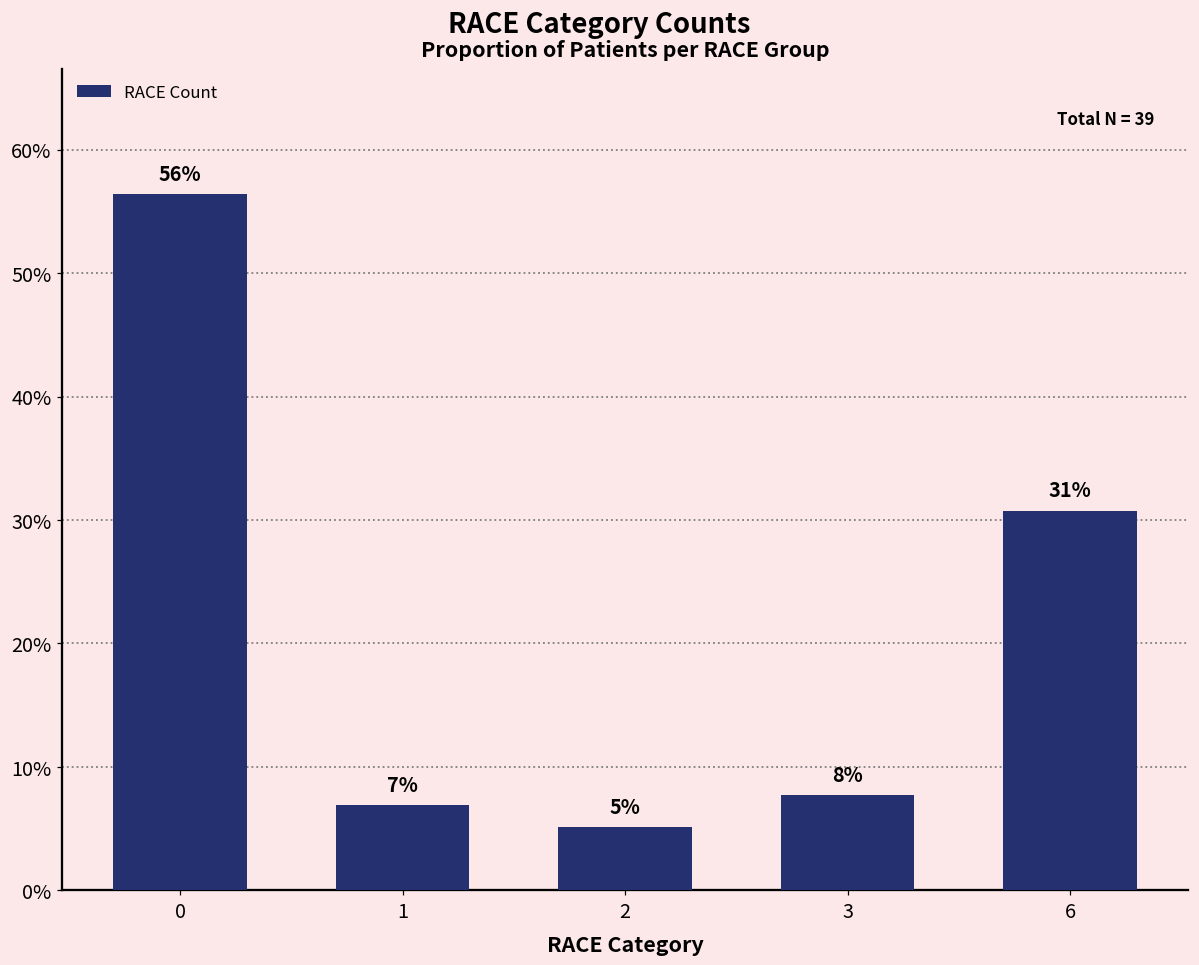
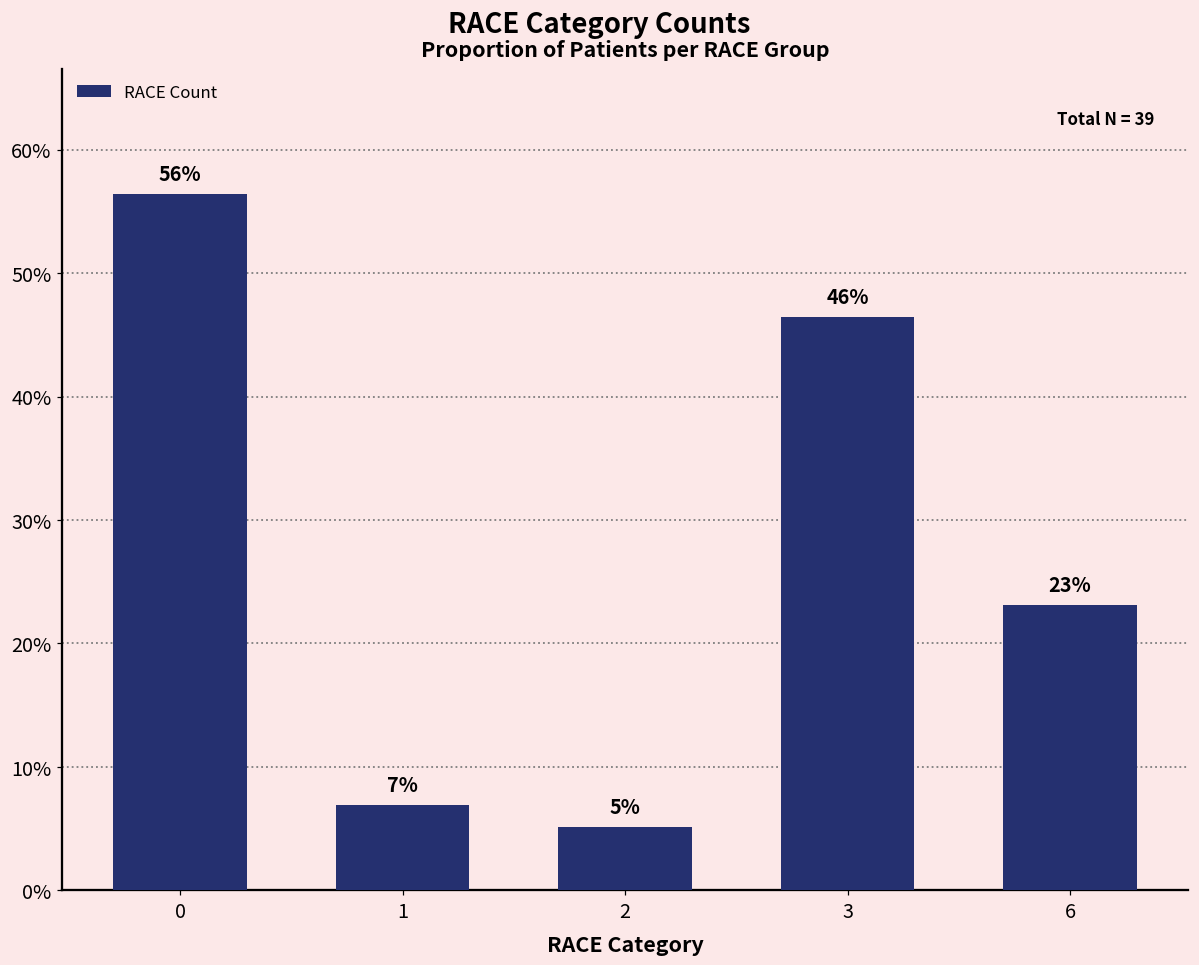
  {
    "0": "56%",
    "1": "7%",
    "2": "5%",
-   "3": "8%",
-   "6": "31%"
+   "3": "46%",
+   "6": "23%"
  }
